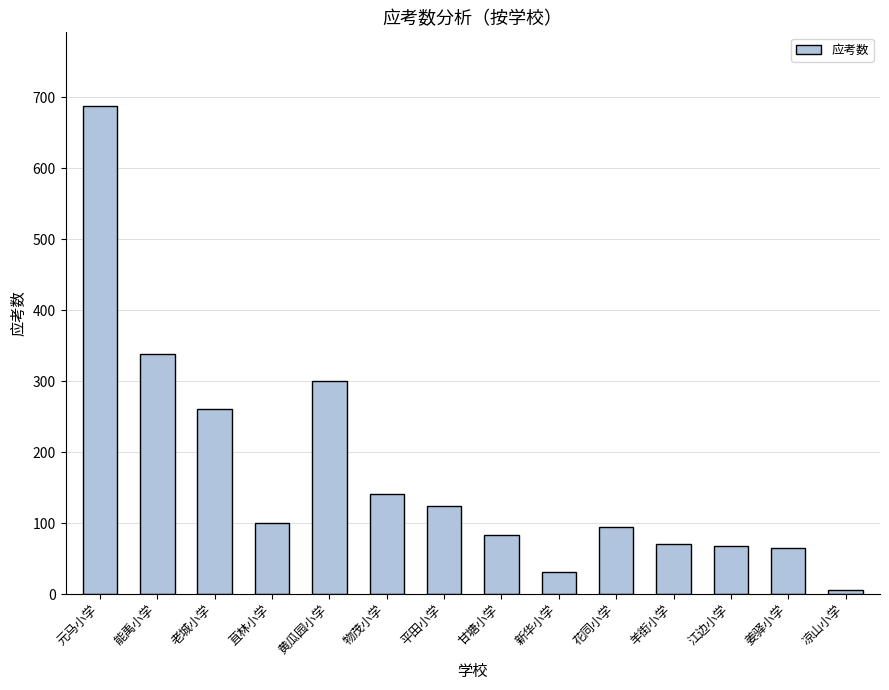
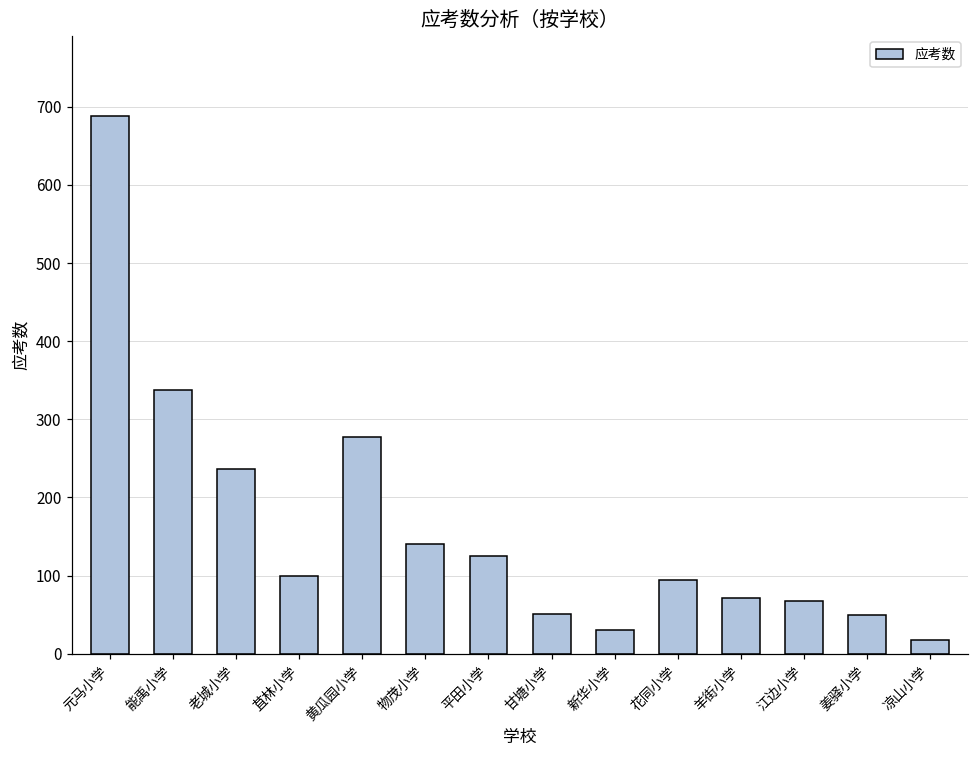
  {
    "元马小学": 690,
    "能禹小学": 340,
-   "老城小学": 260,
+   "老城小学": 240,
    "苴林小学": 100,
-   "黄瓜园小学": 300,
+   "黄瓜园小学": 280,
    "物茂小学": 140,
    "平田小学": 130,
-   "甘塘小学": 80,
+   "甘塘小学": 50,
    "新华小学": 30,
    "花同小学": 100,
    "羊街小学": 70,
    "江边小学": 70,
-   "姜驿小学": 70,
-   "凉山小学": 10
+   "姜驿小学": 50,
+   "凉山小学": 20
  }
